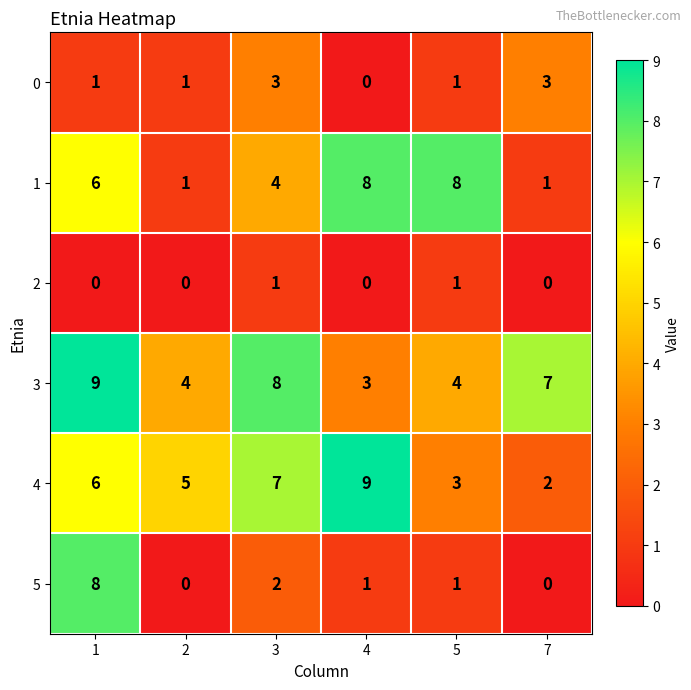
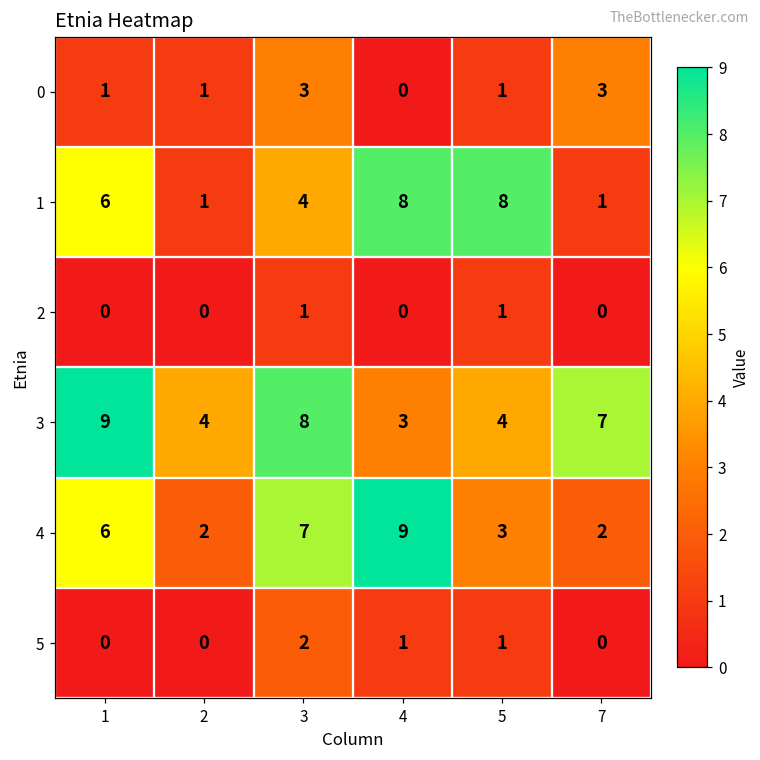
  {
    "0": {
      "1": 1,
      "2": 1,
      "3": 3,
      "4": 0,
      "5": 1,
      "7": 3
    },
    "1": {
      "1": 6,
      "2": 1,
      "3": 4,
      "4": 8,
      "5": 8,
      "7": 1
    },
    "2": {
      "1": 0,
      "2": 0,
      "3": 1,
      "4": 0,
      "5": 1,
      "7": 0
    },
    "3": {
      "1": 9,
      "2": 4,
      "3": 8,
      "4": 3,
      "5": 4,
      "7": 7
    },
    "4": {
      "1": 6,
-     "2": 5,
+     "2": 2,
      "3": 7,
      "4": 9,
      "5": 3,
      "7": 2
    },
    "5": {
-     "1": 8,
+     "1": 0,
      "2": 0,
      "3": 2,
      "4": 1,
      "5": 1,
      "7": 0
    }
  }
